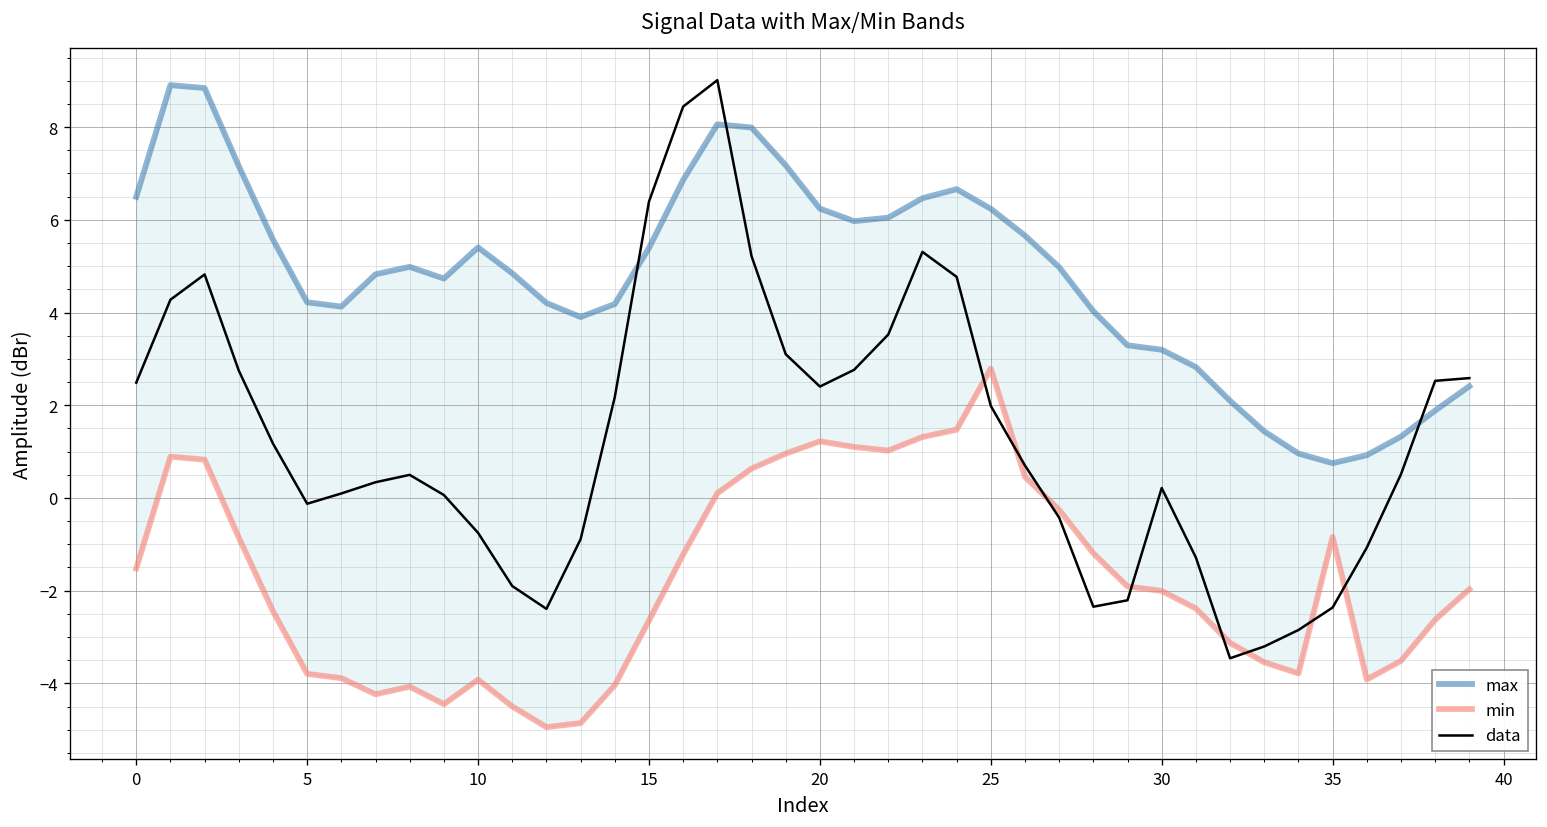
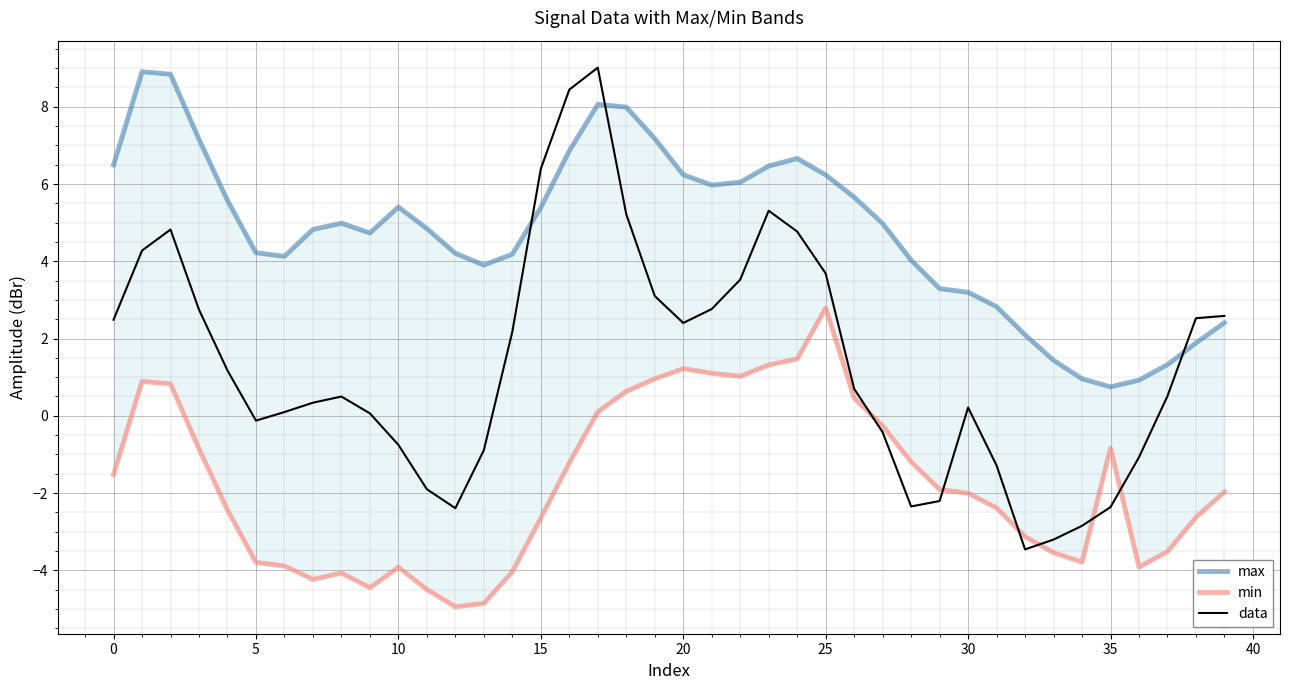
  {
    "max": {
      "0": 6.5,
      "5": 4.2,
      "10": 5.4,
      "15": 5.4,
      "20": 6.2,
      "25": 6.2,
      "30": 3.2,
      "35": 0.8
    },
    "min": {
      "0": -1.5,
      "5": -3.8,
      "10": -3.9,
      "15": -2.6,
      "20": 1.2,
      "25": 2.8,
      "30": -2.0,
      "35": -0.8
    },
    "data": {
      "0": 2.5,
      "5": -0.1,
      "10": -0.8,
      "15": 6.4,
      "20": 2.4,
-     "25": 2.0,
+     "25": 3.7,
      "30": 0.2,
      "35": -2.4
    }
  }
